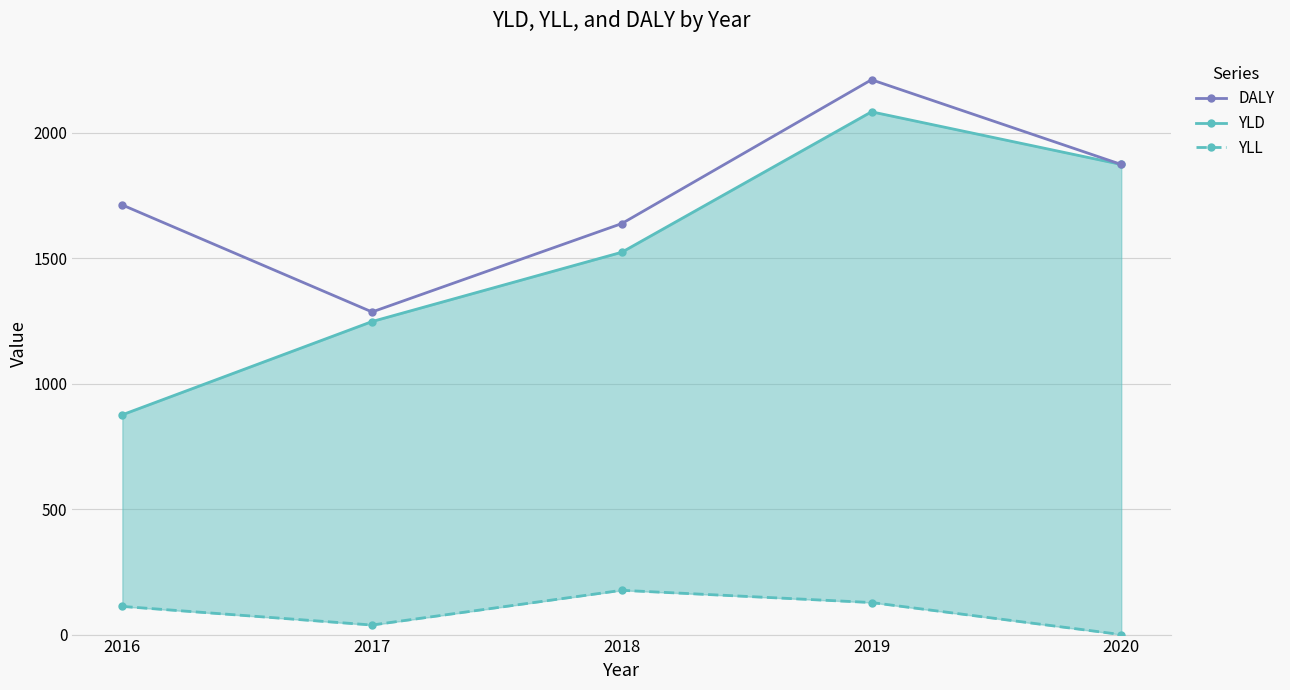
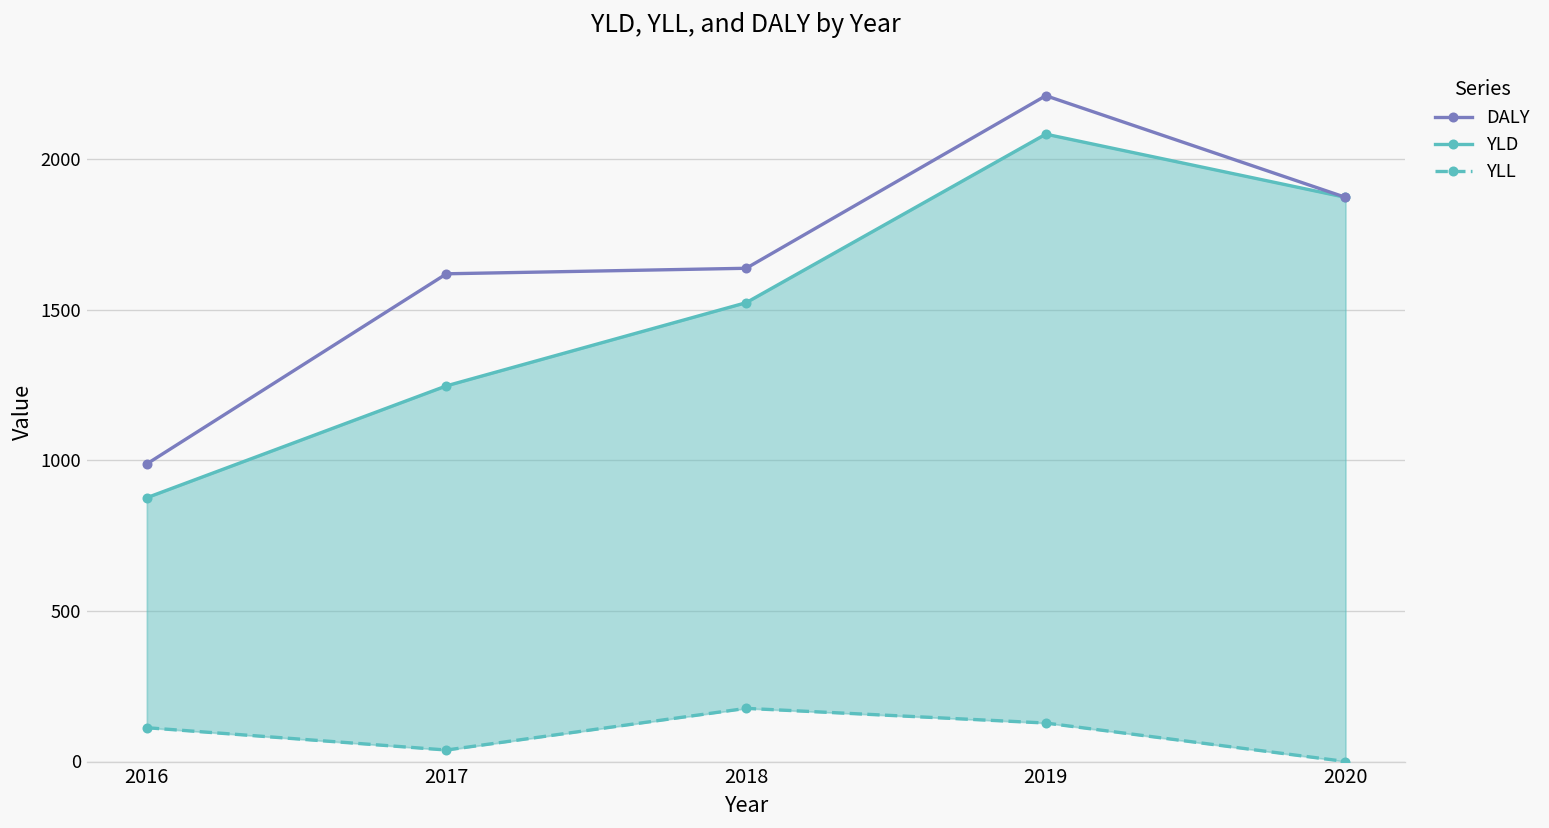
  {
    "DALY": {
-     "2016": 1710,
-     "2017": 1290,
+     "2016": 990,
+     "2017": 1620,
      "2018": 1640,
      "2019": 2210
    }
  }
